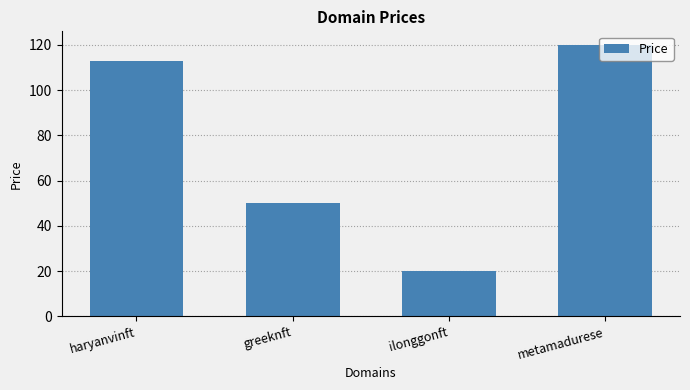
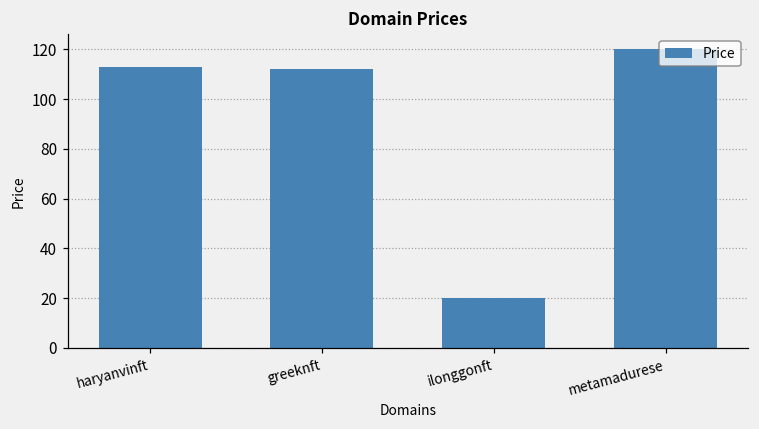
  {
    "haryanvinft": 113,
-   "greeknft": 50,
+   "greeknft": 112,
    "ilonggonft": 20
  }
